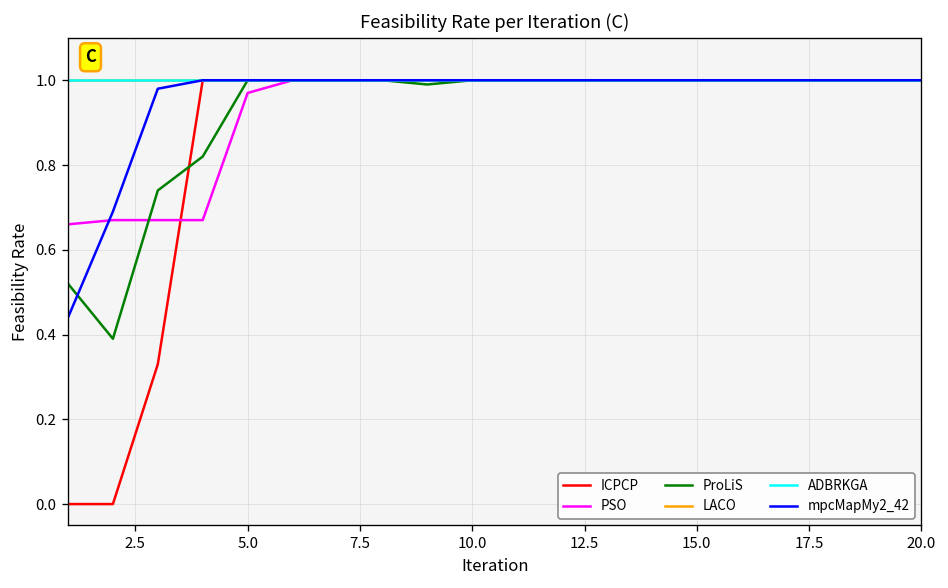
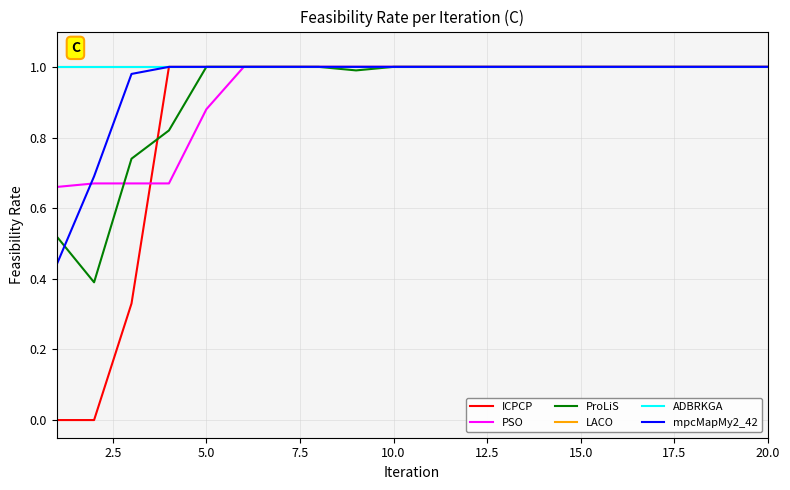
  {
    "PSO": {
-     "5.0": 0.97
+     "5.0": 0.88
    }
  }
